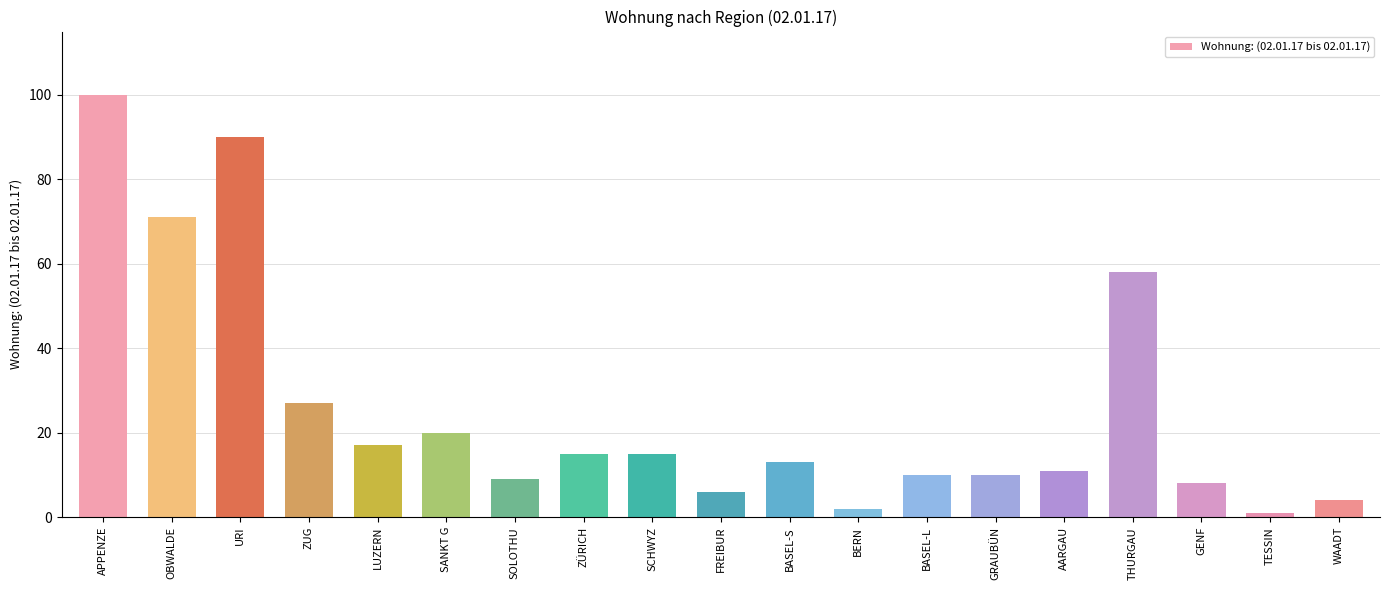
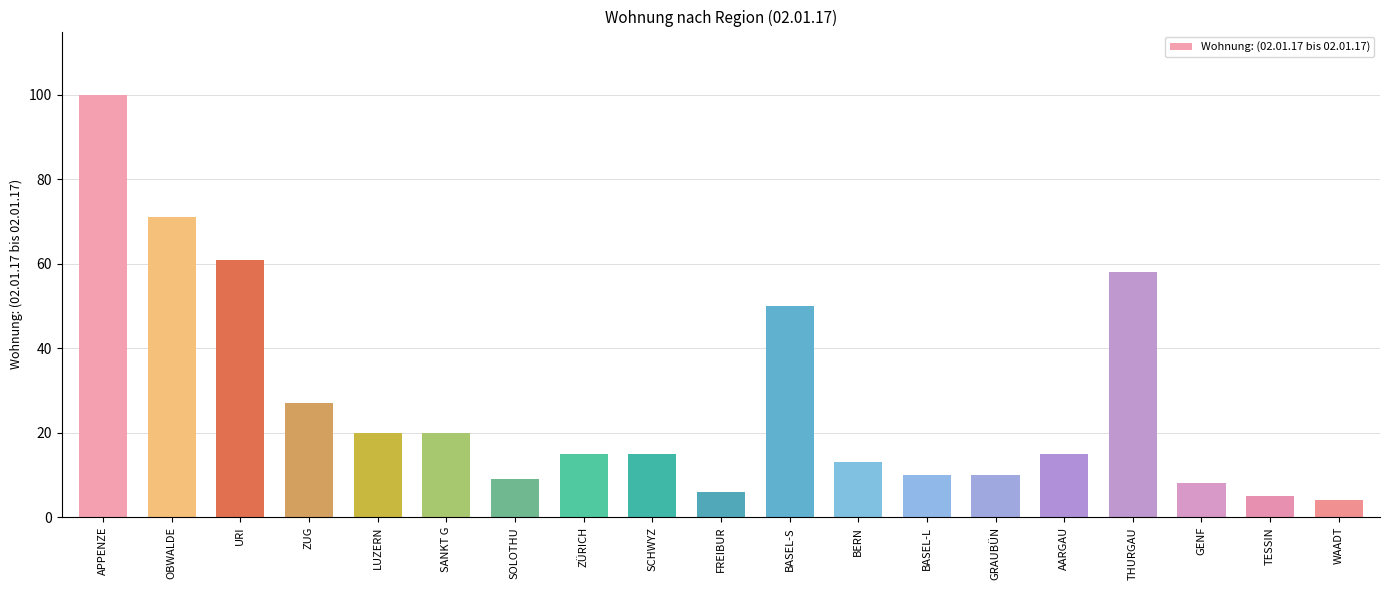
  {
    "APPENZE": 100,
    "OBWALDE": 71,
-   "URI": 90,
+   "URI": 61,
    "ZUG": 27,
-   "LUZERN": 17,
+   "LUZERN": 20,
    "SANKT G": 20,
    "SOLOTHU": 9,
    "ZÜRICH": 15,
    "SCHWYZ": 15,
    "FREIBUR": 6,
-   "BASEL-S": 13,
-   "BERN": 2,
+   "BASEL-S": 50,
+   "BERN": 13,
    "BASEL-L": 10,
    "GRAUBÜN": 10,
-   "AARGAU": 11,
+   "AARGAU": 15,
    "THURGAU": 58,
    "GENF": 8,
-   "TESSIN": 1,
+   "TESSIN": 5,
    "WAADT": 4
  }
